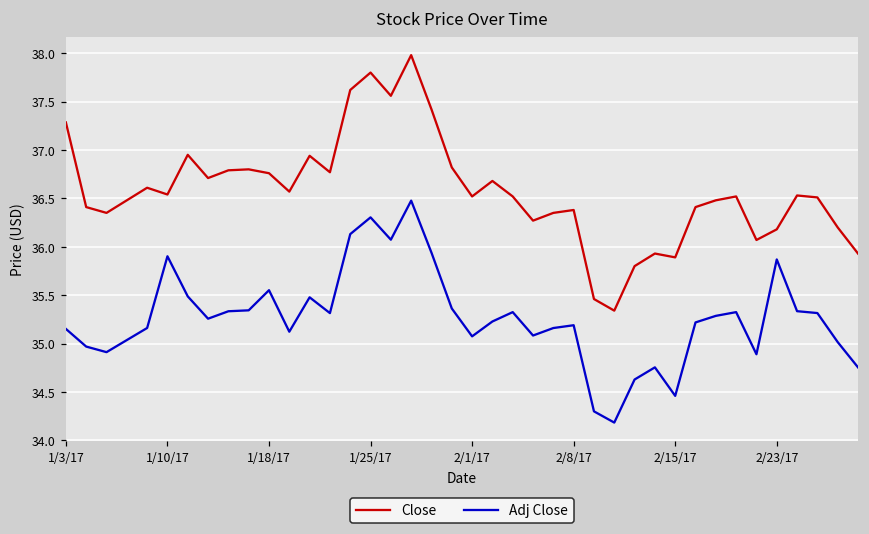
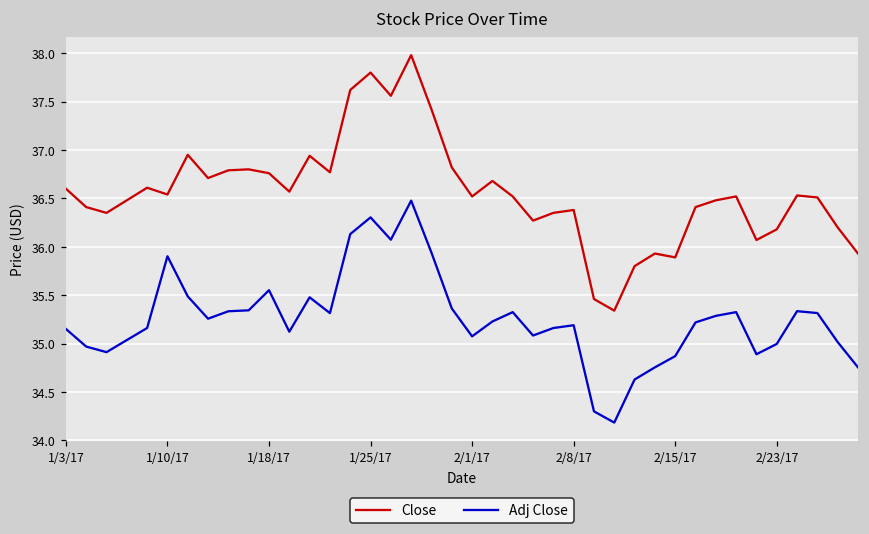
  {
    "Close": {
-     "1/3/17": 37.3,
+     "1/3/17": 36.6,
      "1/10/17": 36.5,
      "1/18/17": 36.8,
      "1/25/17": 37.8,
      "2/1/17": 36.5,
      "2/8/17": 36.4,
      "2/15/17": 35.9,
      "2/23/17": 36.2
    },
    "Adj Close": {
      "1/3/17": 35.2,
      "1/10/17": 35.9,
      "1/18/17": 35.6,
      "1/25/17": 36.3,
      "2/1/17": 35.1,
      "2/8/17": 35.2,
-     "2/15/17": 34.5,
-     "2/23/17": 35.9
+     "2/15/17": 34.9,
+     "2/23/17": 35.0
    }
  }
